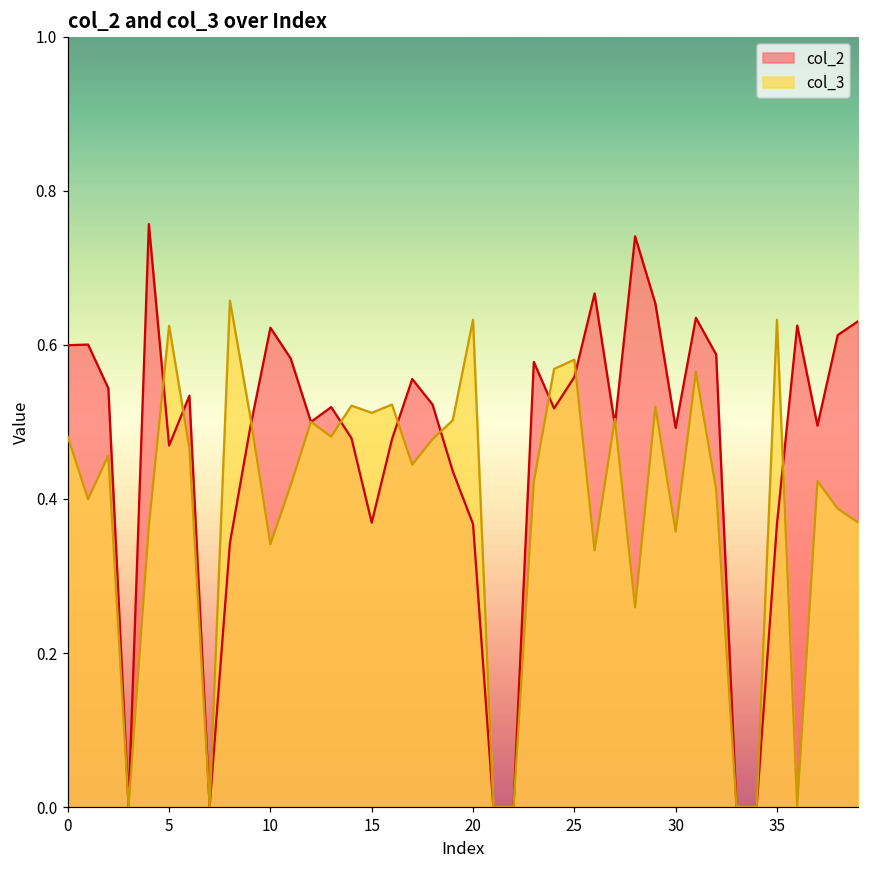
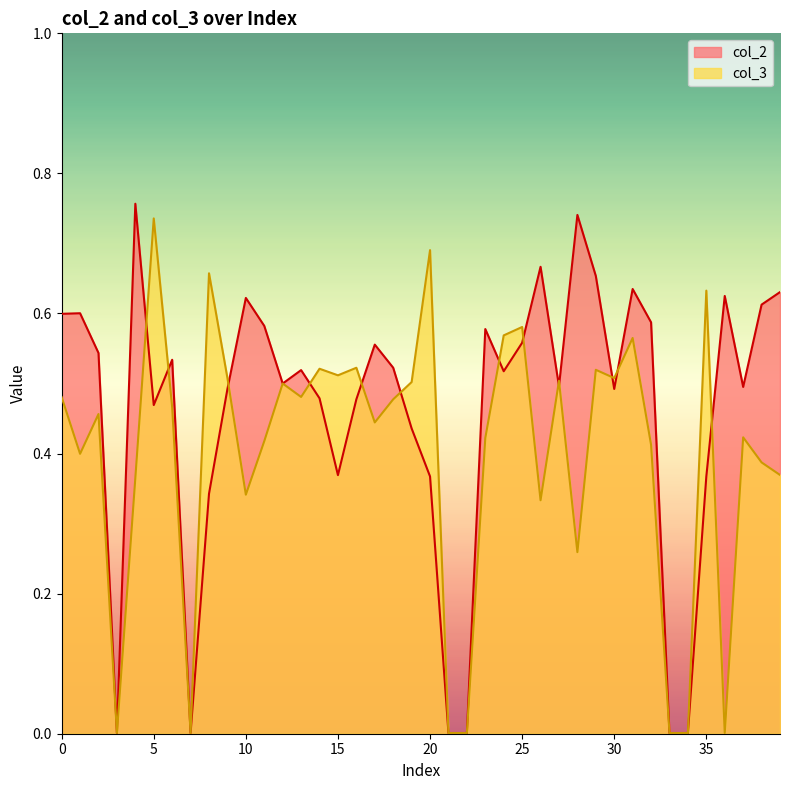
  {
    "col_2": {
      "0": 0.60,
      "5": 0.47,
      "10": 0.62,
      "15": 0.37,
      "20": 0.37,
      "25": 0.56,
      "30": 0.49,
      "35": 0.37
    },
    "col_3": {
      "0": 0.48,
-     "5": 0.62,
+     "5": 0.74,
      "10": 0.34,
      "15": 0.51,
-     "20": 0.63,
+     "20": 0.69,
      "25": 0.58,
-     "30": 0.36,
+     "30": 0.51,
      "35": 0.63
    }
  }
